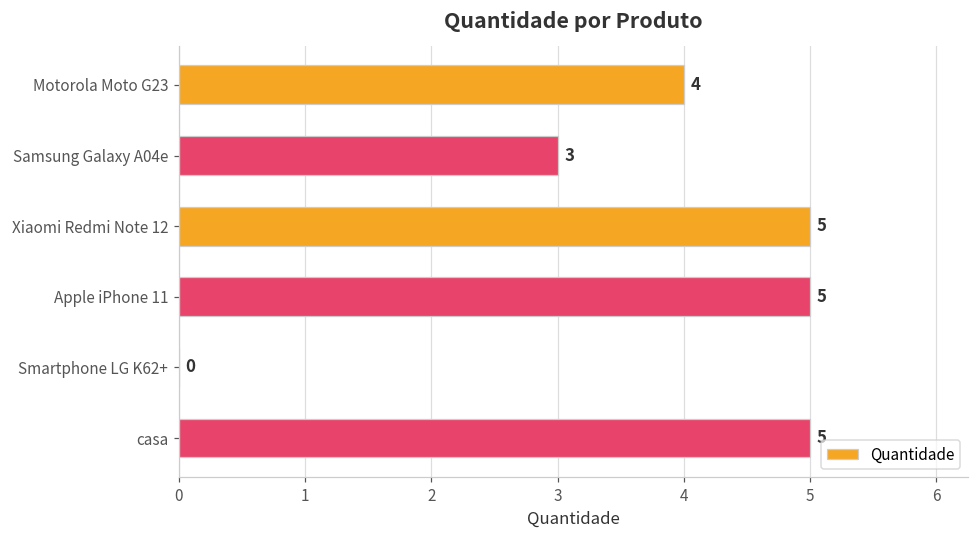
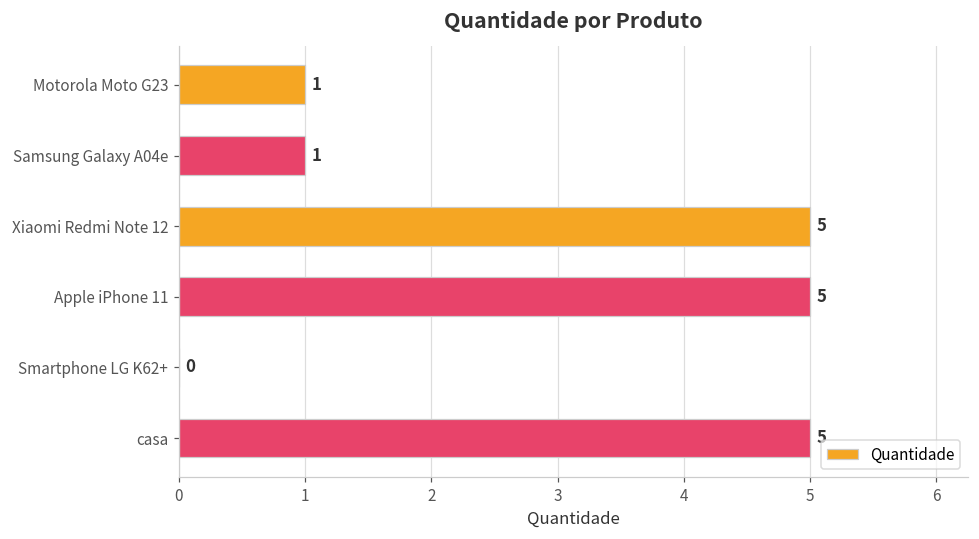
  {
-   "Motorola Moto G23": 4,
-   "Samsung Galaxy A04e": 3,
+   "Motorola Moto G23": 1,
+   "Samsung Galaxy A04e": 1,
    "Xiaomi Redmi Note 12": 5,
    "Apple iPhone 11": 5,
    "Smartphone LG K62+": 0
  }
